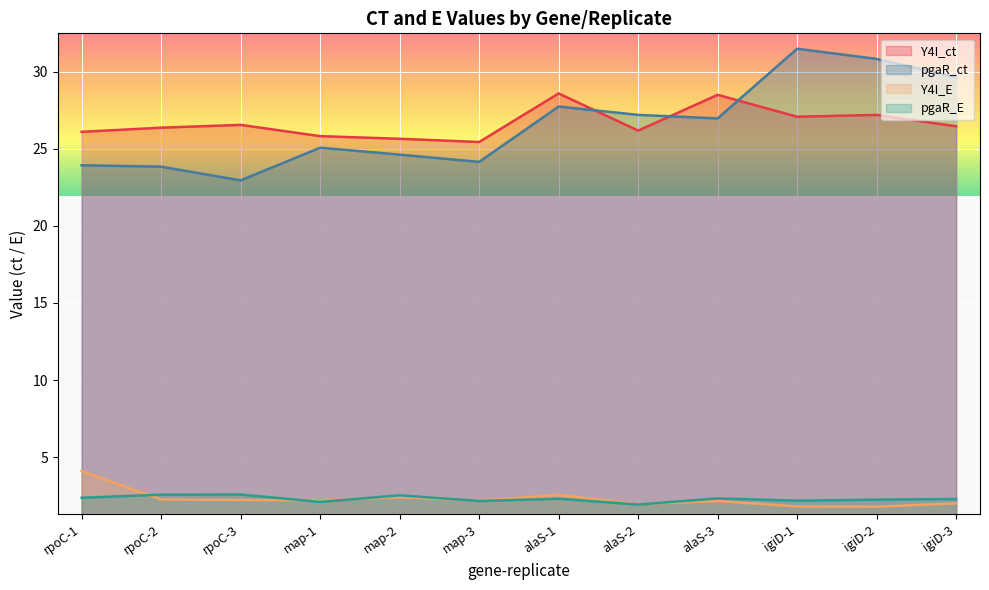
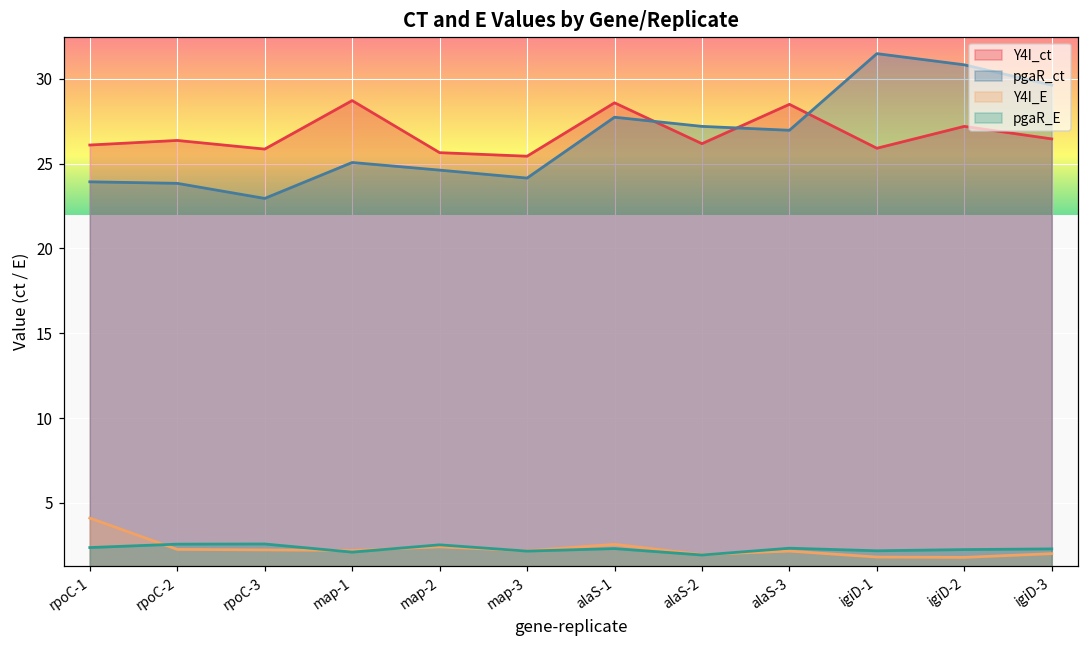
  {
    "Y4I_ct": {
      "rpoC-1": 26.1,
      "rpoC-2": 26.4,
-     "rpoC-3": 26.6,
-     "map-1": 25.8,
+     "rpoC-3": 25.9,
+     "map-1": 28.7,
      "map-2": 25.7,
      "map-3": 25.4,
      "alaS-1": 28.6,
      "alaS-2": 26.2,
      "alaS-3": 28.5,
-     "igiD-1": 27.1,
+     "igiD-1": 25.9,
      "igiD-2": 27.2,
      "igiD-3": 26.5
    },
    "Y4I_E": {
      "rpoC-1": 4.1,
      "rpoC-2": 2.3,
      "rpoC-3": 2.2,
      "alaS-1": 2.6,
      "alaS-3": 2.2,
      "igiD-1": 1.8,
      "igiD-2": 1.8,
      "igiD-3": 2.0
    }
  }
